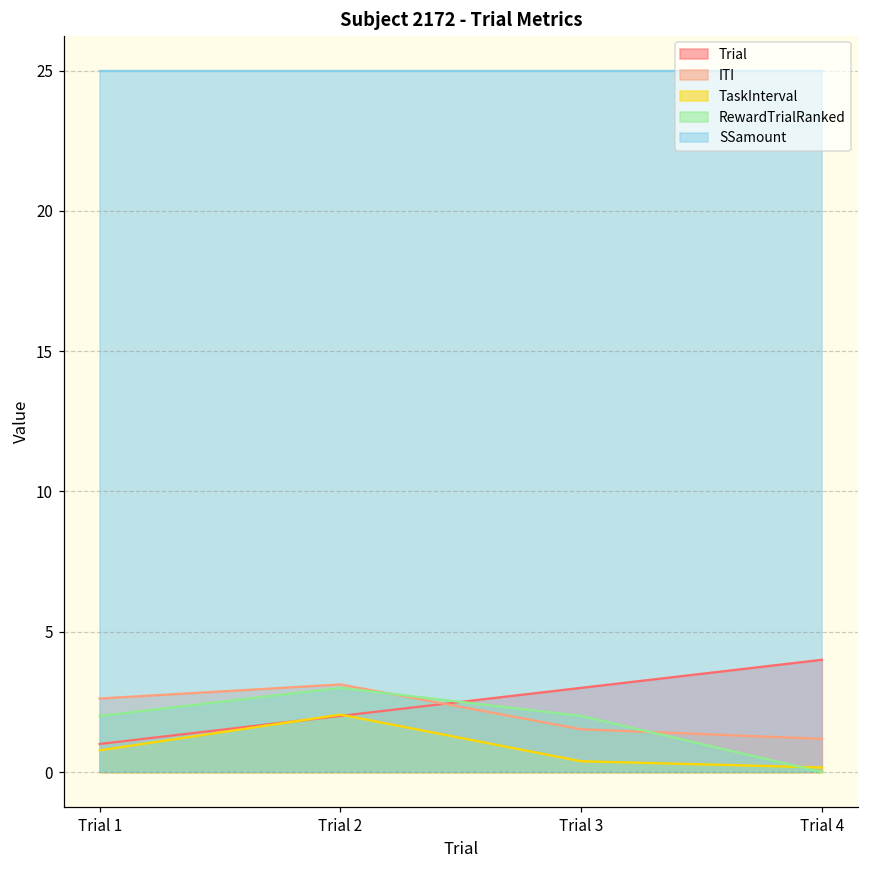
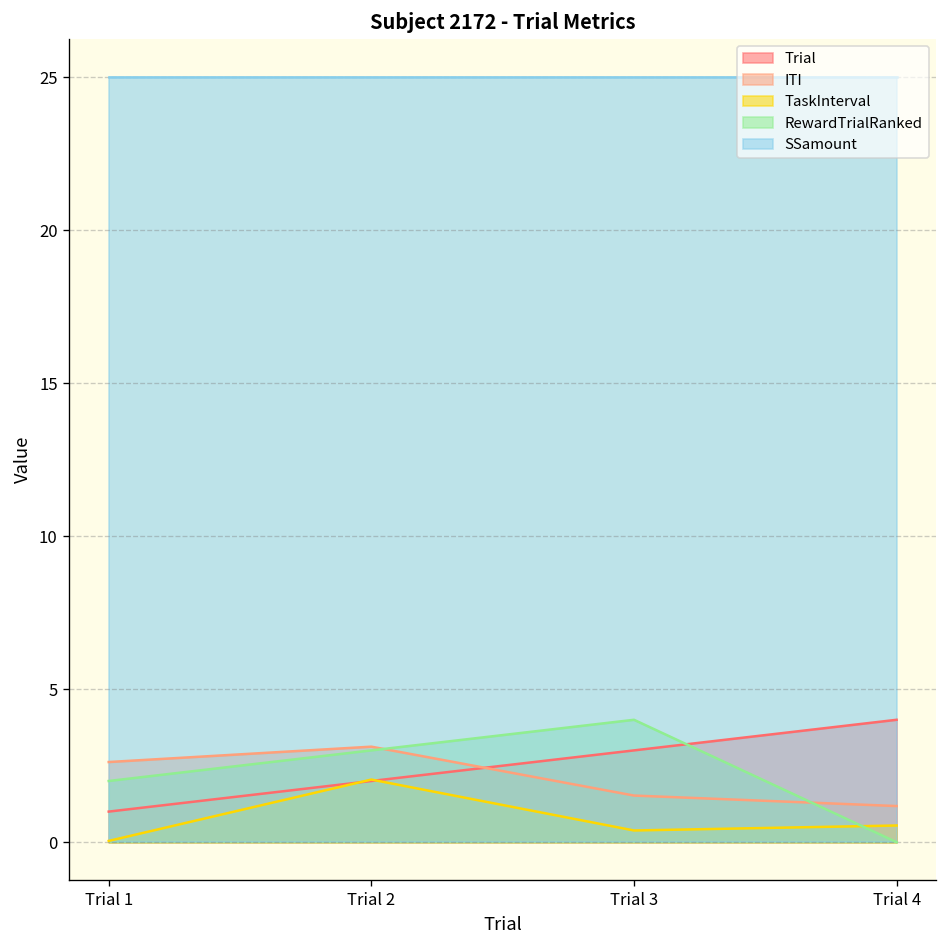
  {
    "TaskInterval": {
-     "Trial 1": 0.8,
+     "Trial 1": 0.0,
      "Trial 3": 0.4,
-     "Trial 4": 0.2
+     "Trial 4": 0.5
    },
    "RewardTrialRanked": {
      "Trial 1": 2,
      "Trial 2": 3,
-     "Trial 3": 2,
+     "Trial 3": 4,
      "Trial 4": 0
    },
    "SSamount": {
      "Trial 1": 25.0,
      "Trial 2": 25.0,
      "Trial 3": 25.0
    }
  }
